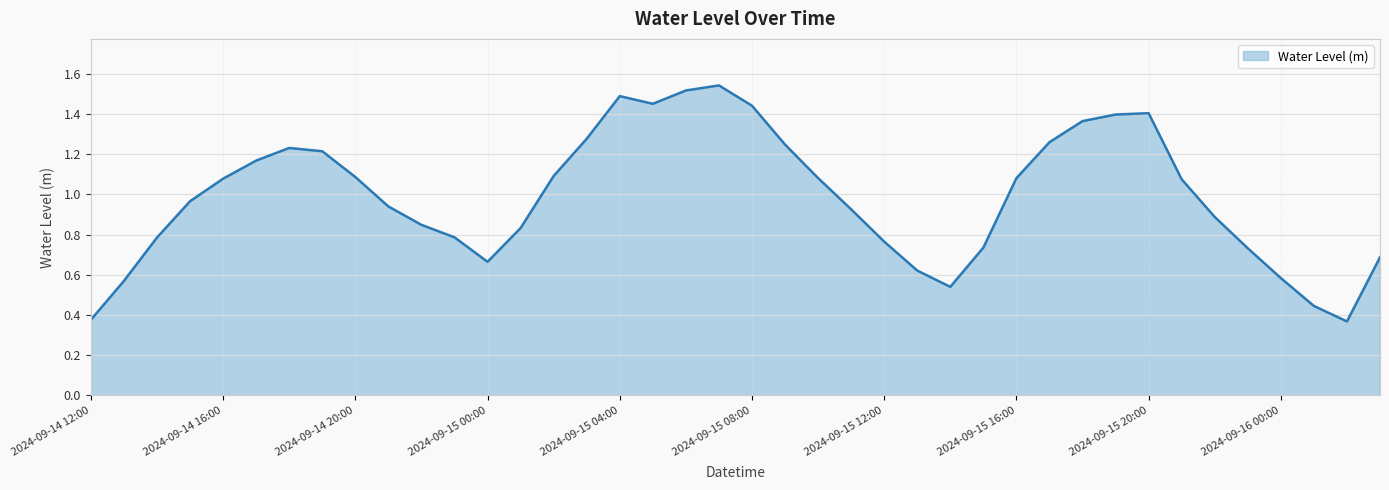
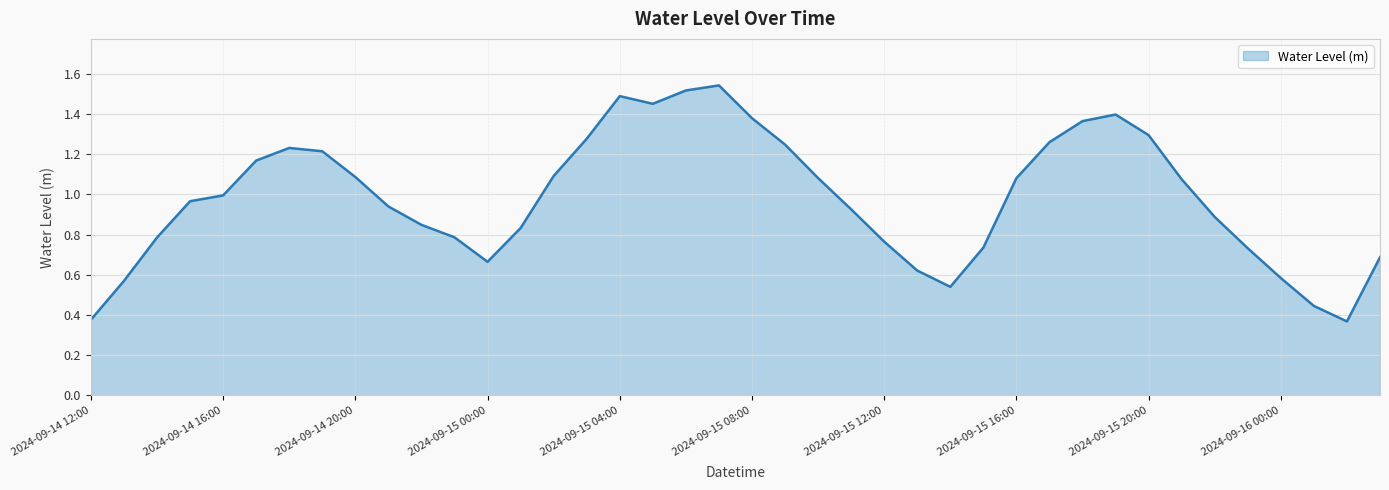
  {
    "2024-09-14 12:00": 0.38,
-   "2024-09-14 16:00": 1.08,
+   "2024-09-14 16:00": 1.00,
    "2024-09-14 20:00": 1.09,
    "2024-09-15 00:00": 0.66,
    "2024-09-15 04:00": 1.49,
-   "2024-09-15 08:00": 1.44,
+   "2024-09-15 08:00": 1.38,
    "2024-09-15 12:00": 0.77,
    "2024-09-15 16:00": 1.08,
-   "2024-09-15 20:00": 1.40,
+   "2024-09-15 20:00": 1.29,
    "2024-09-16 00:00": 0.58
  }
